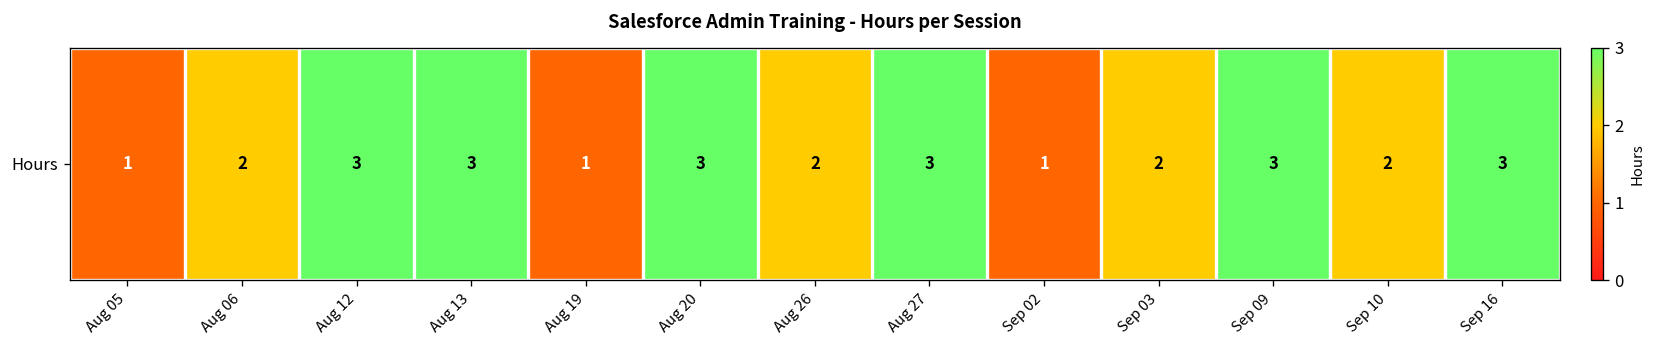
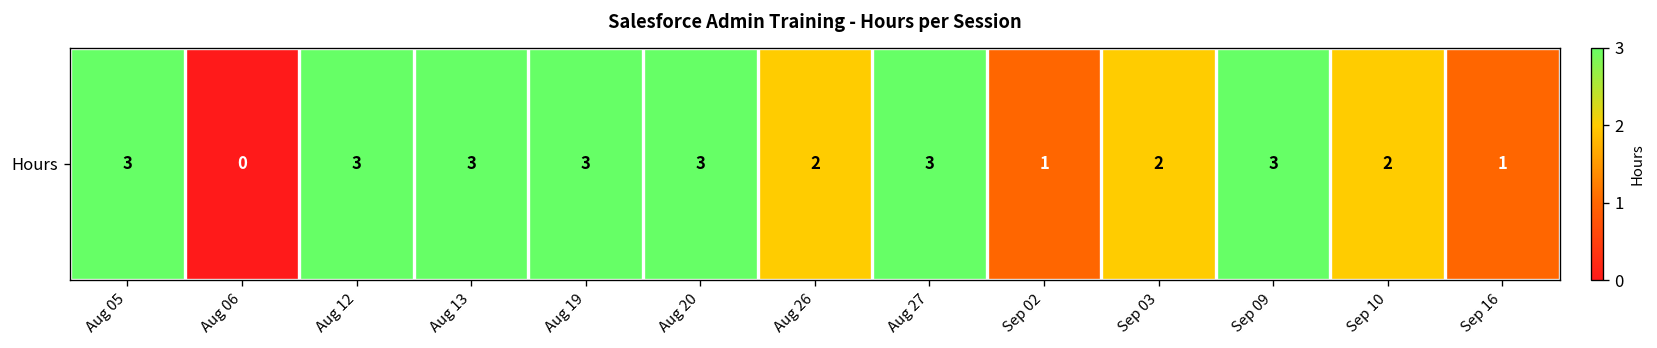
  {
    "Hours": {
-     "Aug 05": 1,
-     "Aug 06": 2,
+     "Aug 05": 3,
+     "Aug 06": 0,
      "Aug 12": 3,
      "Aug 13": 3,
-     "Aug 19": 1,
+     "Aug 19": 3,
      "Aug 20": 3,
      "Aug 26": 2,
      "Aug 27": 3,
      "Sep 02": 1,
      "Sep 03": 2,
      "Sep 09": 3,
      "Sep 10": 2,
-     "Sep 16": 3
+     "Sep 16": 1
    }
  }
